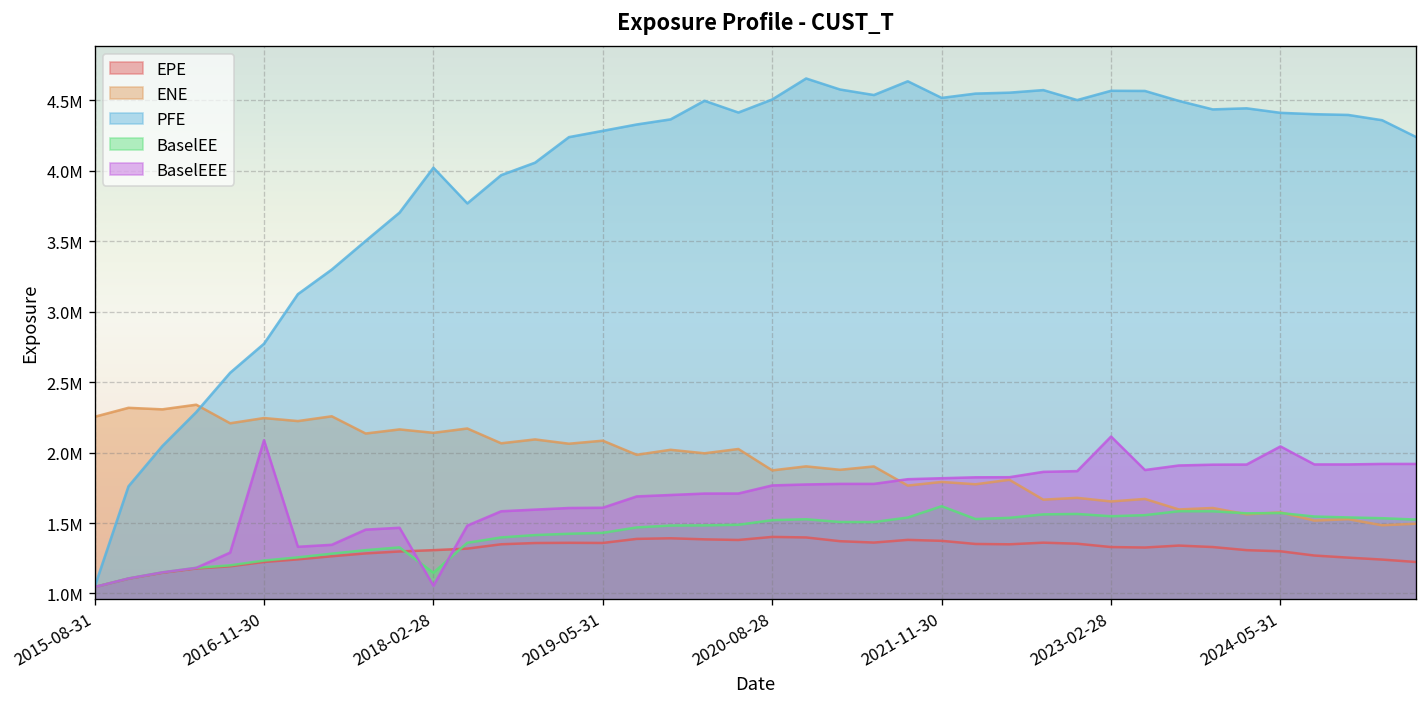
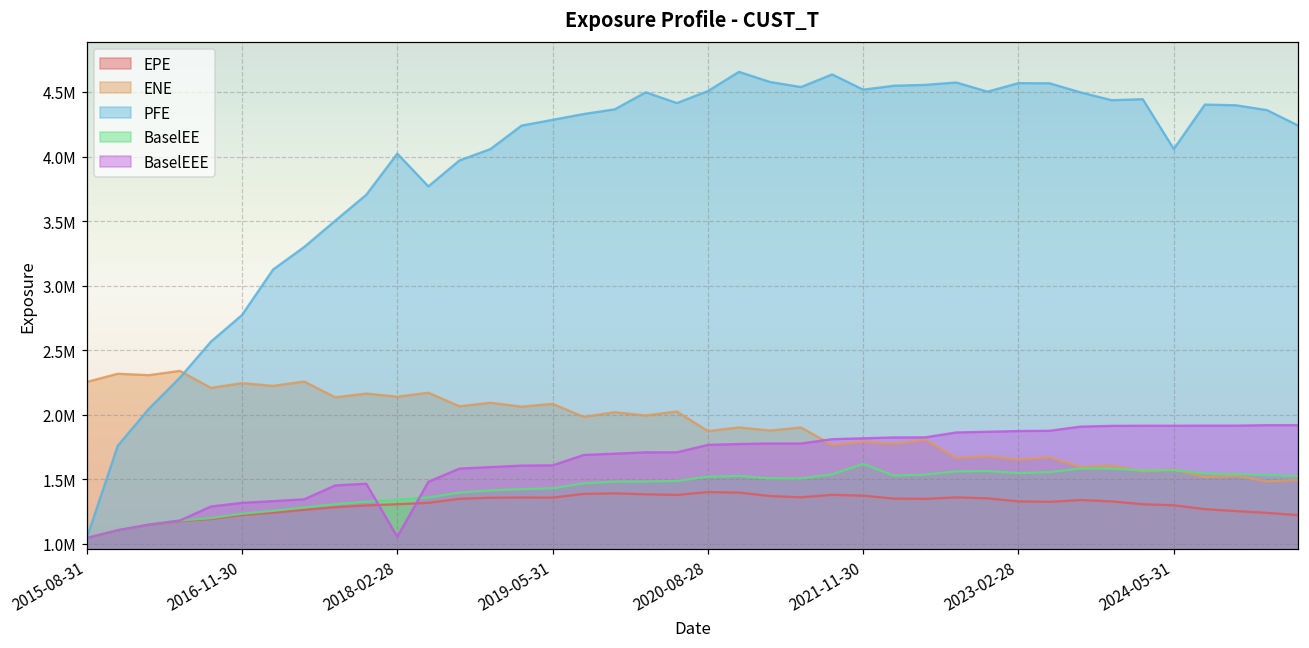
  {
    "PFE": {
      "2016-11-30": 2770000,
      "2018-02-28": 4020000,
      "2019-05-31": 4280000,
      "2020-08-28": 4510000,
      "2021-11-30": 4520000,
      "2023-02-28": 4570000,
-     "2024-05-31": 4410000
+     "2024-05-31": 4060000
    },
    "BaselEE": {
-     "2018-02-28": 1150000,
+     "2018-02-28": 1340000,
      "2019-05-31": 1430000,
      "2020-08-28": 1520000,
      "2021-11-30": 1620000,
      "2023-02-28": 1550000
    },
    "BaselEEE": {
-     "2016-11-30": 2090000,
+     "2016-11-30": 1320000,
      "2018-02-28": 1060000,
      "2019-05-31": 1610000,
      "2020-08-28": 1770000,
      "2021-11-30": 1820000,
-     "2023-02-28": 2110000,
-     "2024-05-31": 2040000
+     "2023-02-28": 1870000,
+     "2024-05-31": 1920000
    }
  }
